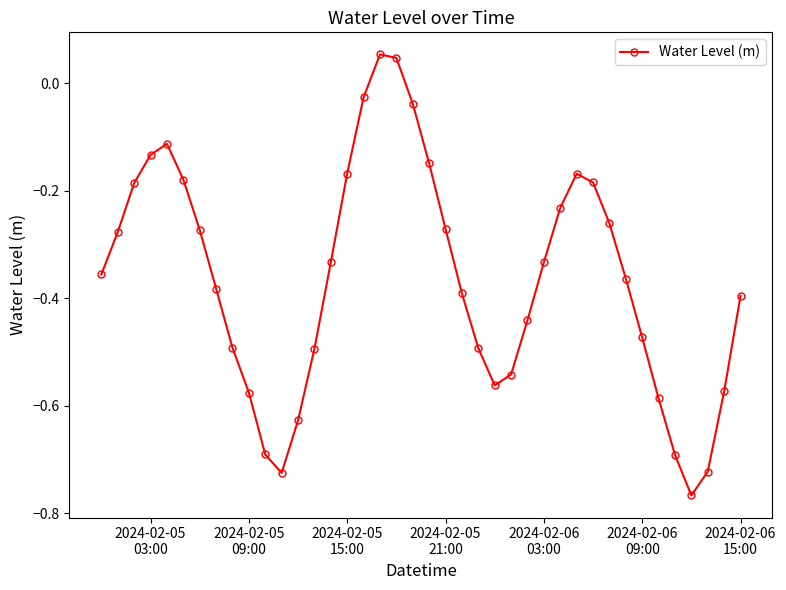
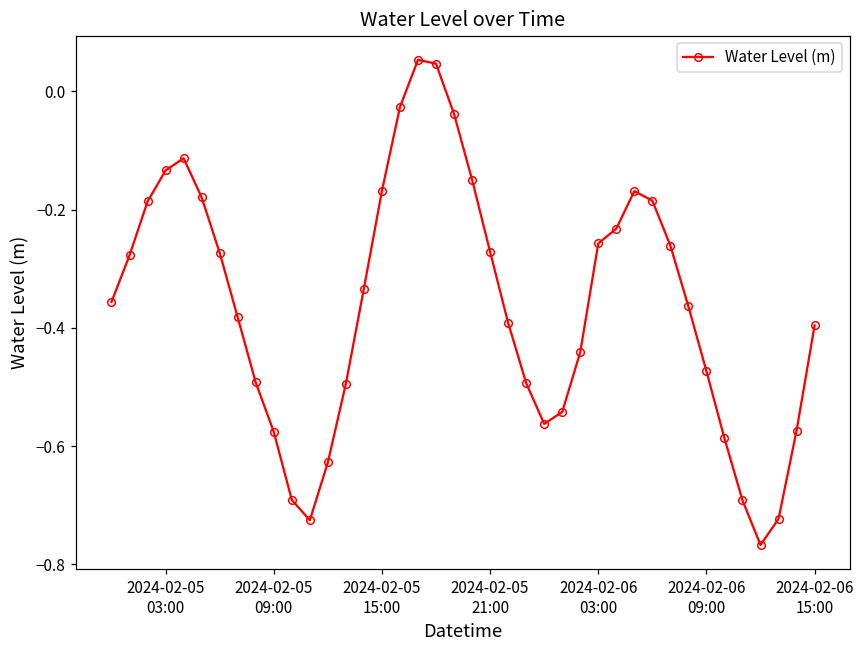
  {
    "2024-02-05 03:00": -0.13,
    "2024-02-05 09:00": -0.58,
    "2024-02-05 15:00": -0.17,
    "2024-02-05 21:00": -0.27,
-   "2024-02-06 03:00": -0.33,
+   "2024-02-06 03:00": -0.26,
    "2024-02-06 09:00": -0.47,
    "2024-02-06 15:00": -0.40
  }
